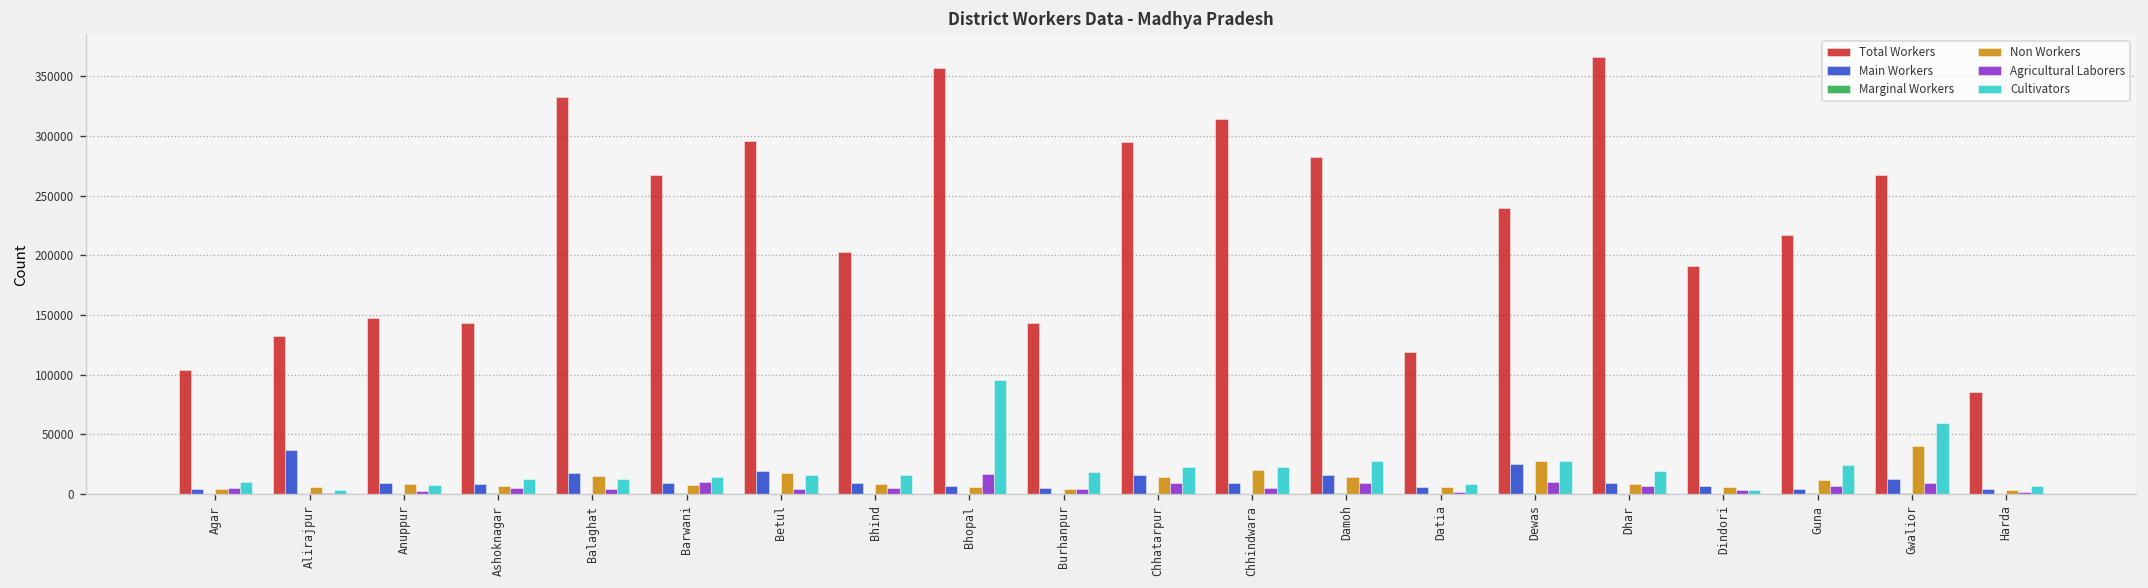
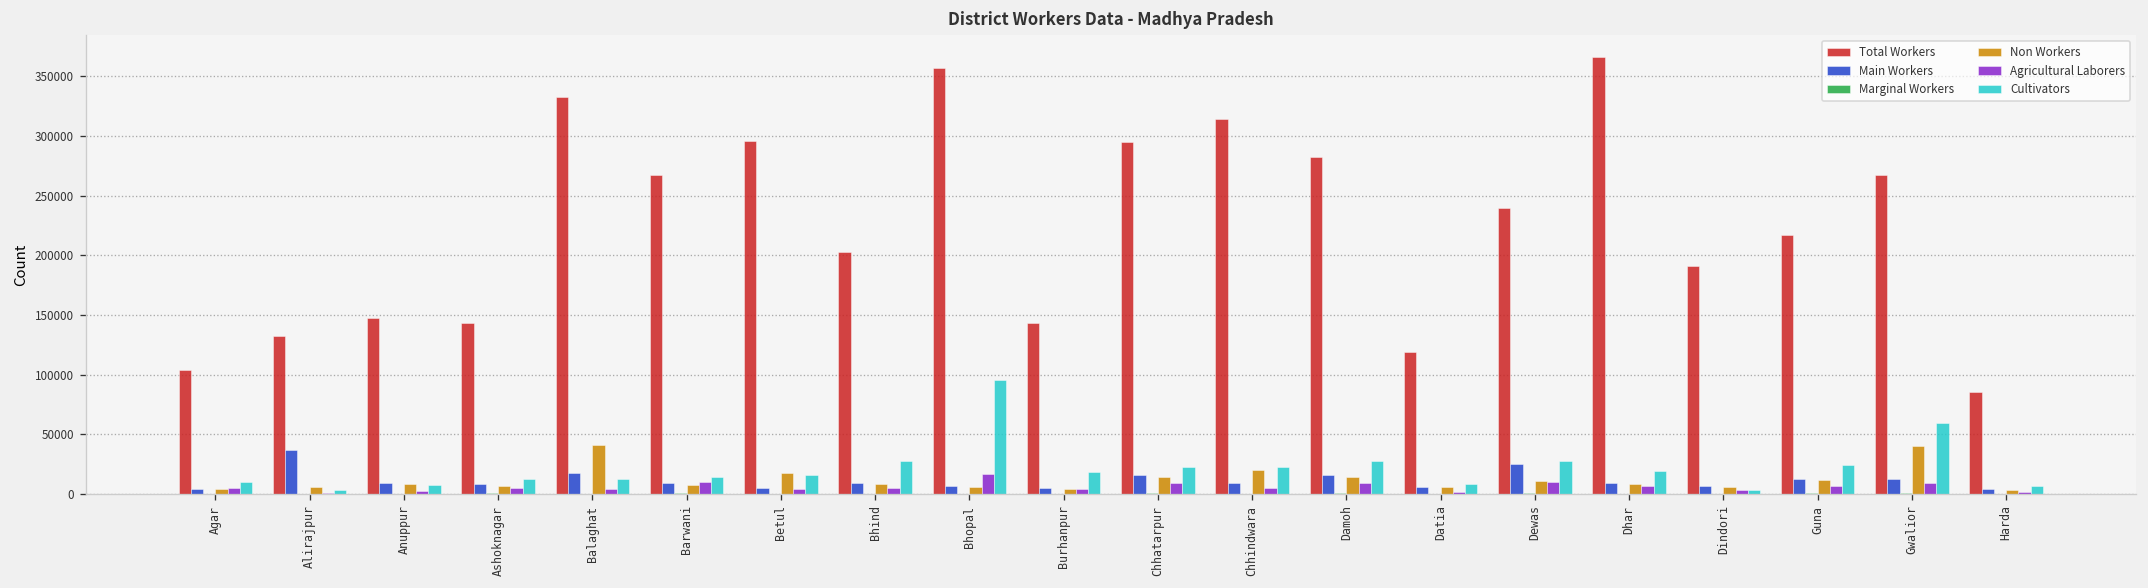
  {
    "Total Workers": {
      "Agar": 100000,
      "Alirajpur": 130000,
      "Anuppur": 150000,
      "Ashoknagar": 140000,
      "Balaghat": 330000,
      "Barwani": 270000,
      "Betul": 300000,
      "Bhind": 200000,
      "Bhopal": 360000,
      "Burhanpur": 140000,
      "Chhatarpur": 290000,
      "Chhindwara": 310000,
      "Damoh": 280000,
      "Datia": 120000,
      "Dewas": 240000,
      "Dhar": 370000,
      "Dindori": 190000,
      "Guna": 220000,
      "Gwalior": 270000,
      "Harda": 90000
    },
    "Main Workers": {
      "Agar": 0,
      "Alirajpur": 40000,
      "Anuppur": 10000,
      "Ashoknagar": 10000,
      "Balaghat": 20000,
      "Barwani": 10000,
-     "Betul": 20000,
+     "Betul": 0,
      "Bhind": 10000,
      "Bhopal": 10000,
      "Burhanpur": 0,
      "Chhatarpur": 20000,
      "Chhindwara": 10000,
      "Damoh": 20000,
      "Datia": 10000,
      "Dewas": 30000,
      "Dhar": 10000,
      "Dindori": 10000,
-     "Guna": 0,
+     "Guna": 10000,
      "Gwalior": 10000,
      "Harda": 0
    },
    "Non Workers": {
      "Agar": 0,
      "Alirajpur": 10000,
      "Anuppur": 10000,
      "Ashoknagar": 10000,
-     "Balaghat": 20000,
+     "Balaghat": 40000,
      "Barwani": 10000,
      "Betul": 20000,
      "Bhind": 10000,
      "Bhopal": 10000,
      "Burhanpur": 0,
      "Chhatarpur": 10000,
      "Chhindwara": 20000,
      "Damoh": 10000,
      "Datia": 10000,
-     "Dewas": 30000,
+     "Dewas": 10000,
      "Dhar": 10000,
      "Dindori": 10000,
      "Guna": 10000,
      "Gwalior": 40000,
      "Harda": 0
    },
    "Agricultural Laborers": {
      "Agar": 0,
      "Ashoknagar": 10000,
      "Balaghat": 0,
      "Barwani": 10000,
      "Betul": 0,
      "Bhind": 0,
      "Bhopal": 20000,
      "Burhanpur": 0,
      "Chhatarpur": 10000,
      "Chhindwara": 10000,
      "Damoh": 10000,
      "Dewas": 10000,
      "Dhar": 10000,
      "Dindori": 0,
      "Guna": 10000,
      "Gwalior": 10000
    },
    "Cultivators": {
      "Agar": 10000,
      "Alirajpur": 0,
      "Anuppur": 10000,
      "Ashoknagar": 10000,
      "Balaghat": 10000,
      "Barwani": 10000,
      "Betul": 20000,
-     "Bhind": 20000,
+     "Bhind": 30000,
      "Bhopal": 100000,
      "Burhanpur": 20000,
      "Chhatarpur": 20000,
      "Chhindwara": 20000,
      "Damoh": 30000,
      "Datia": 10000,
      "Dewas": 30000,
      "Dhar": 20000,
      "Dindori": 0,
      "Guna": 20000,
      "Gwalior": 60000,
      "Harda": 10000
    }
  }
